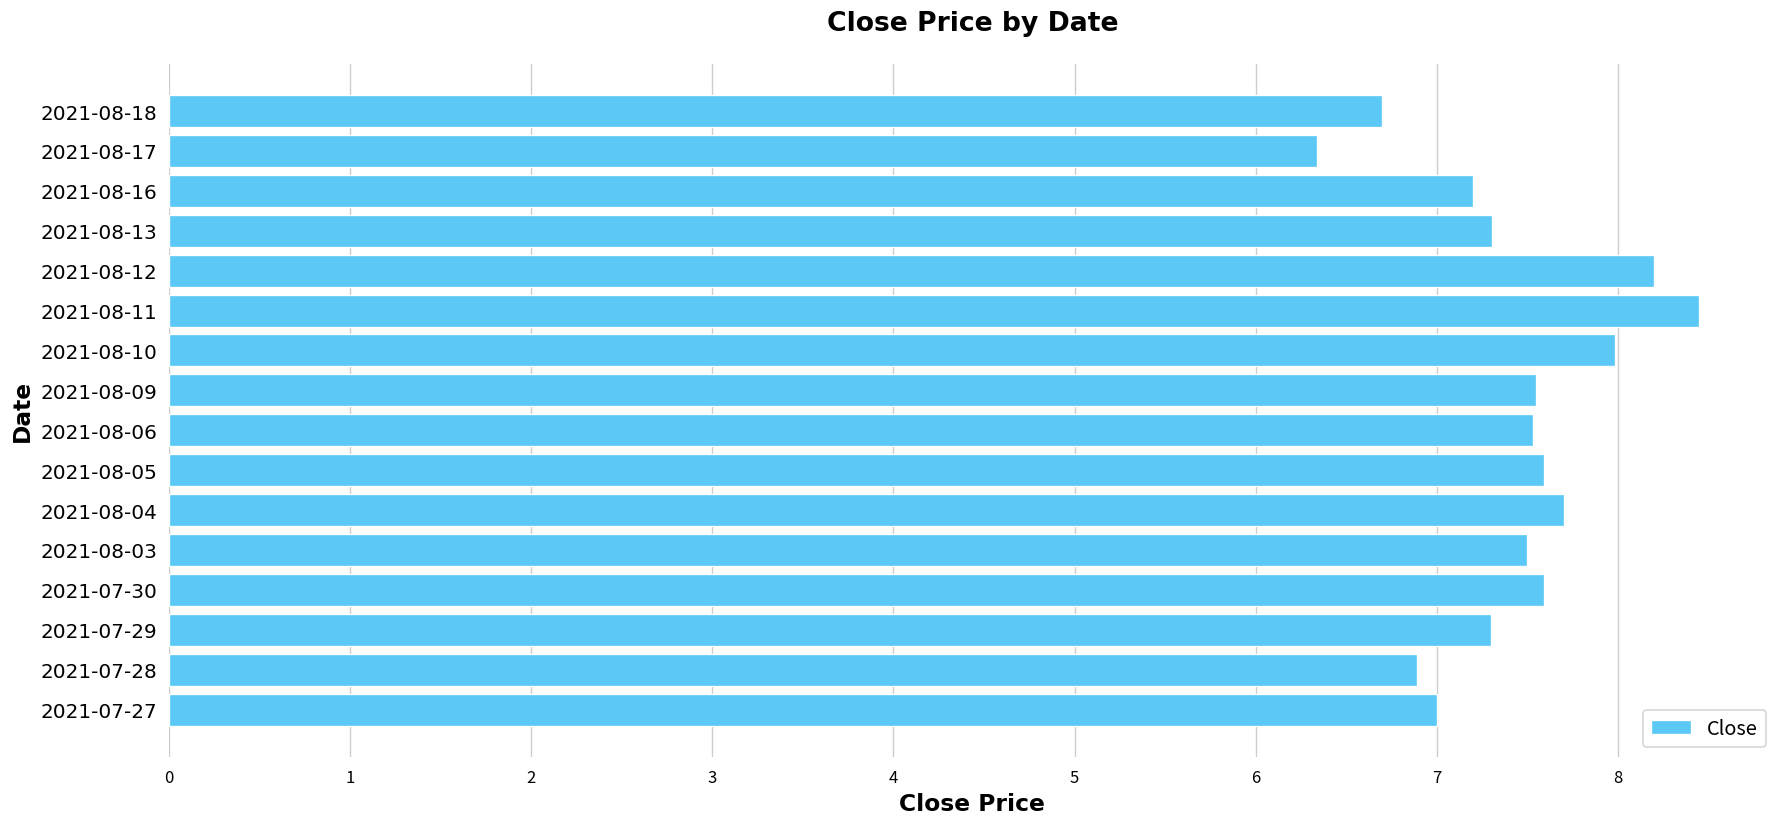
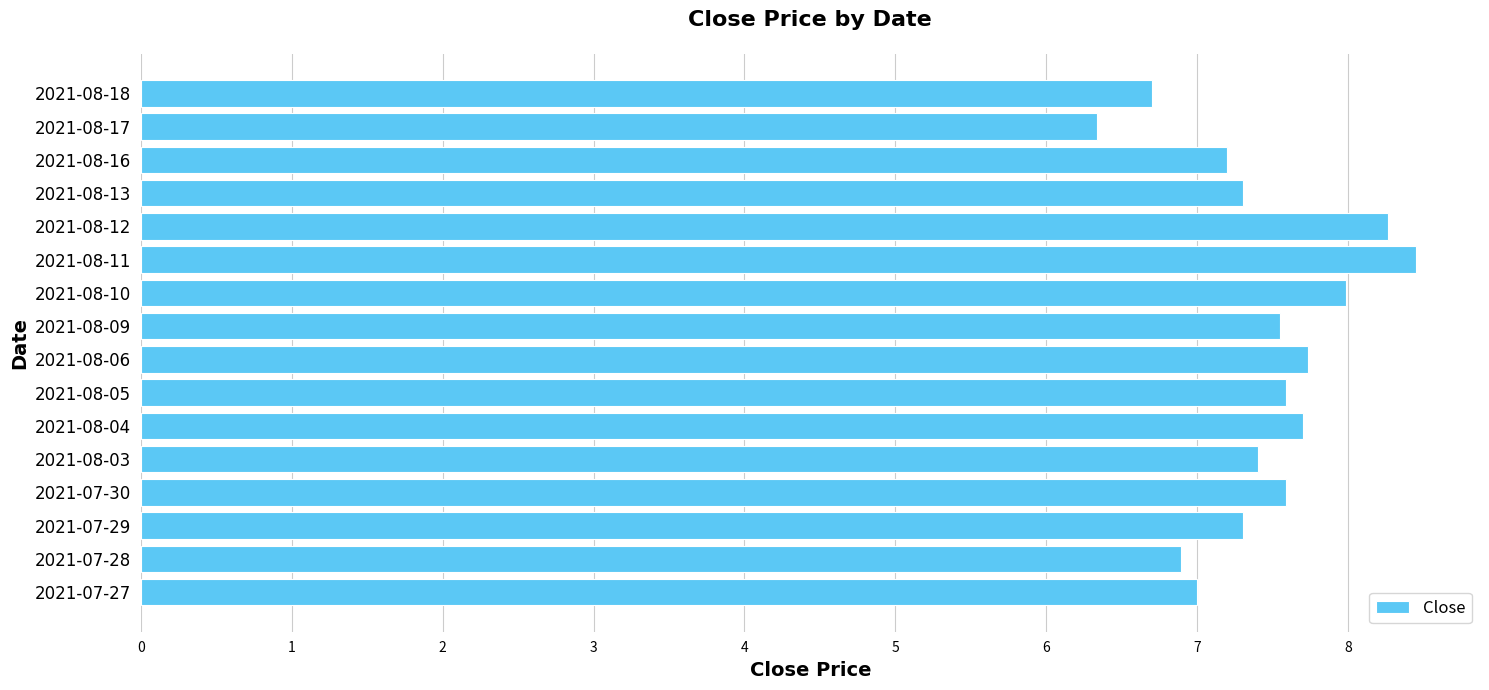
  {
    "2021-08-18": 6.70,
    "2021-08-17": 6.34,
    "2021-08-16": 7.20,
    "2021-08-13": 7.30,
-   "2021-08-12": 8.20,
+   "2021-08-12": 8.26,
    "2021-08-11": 8.45,
    "2021-08-10": 7.98,
    "2021-08-09": 7.55,
-   "2021-08-06": 7.53,
+   "2021-08-06": 7.74,
    "2021-08-05": 7.59,
    "2021-08-04": 7.70,
-   "2021-08-03": 7.5,
+   "2021-08-03": 7.4,
    "2021-07-30": 7.59,
    "2021-07-29": 7.30,
    "2021-07-28": 6.89,
    "2021-07-27": 7.00
  }
